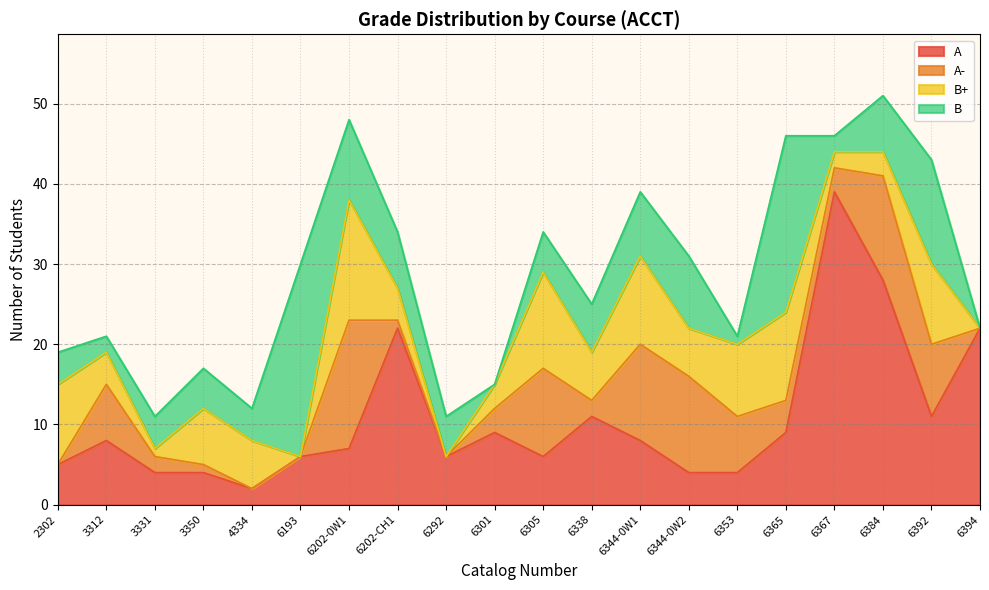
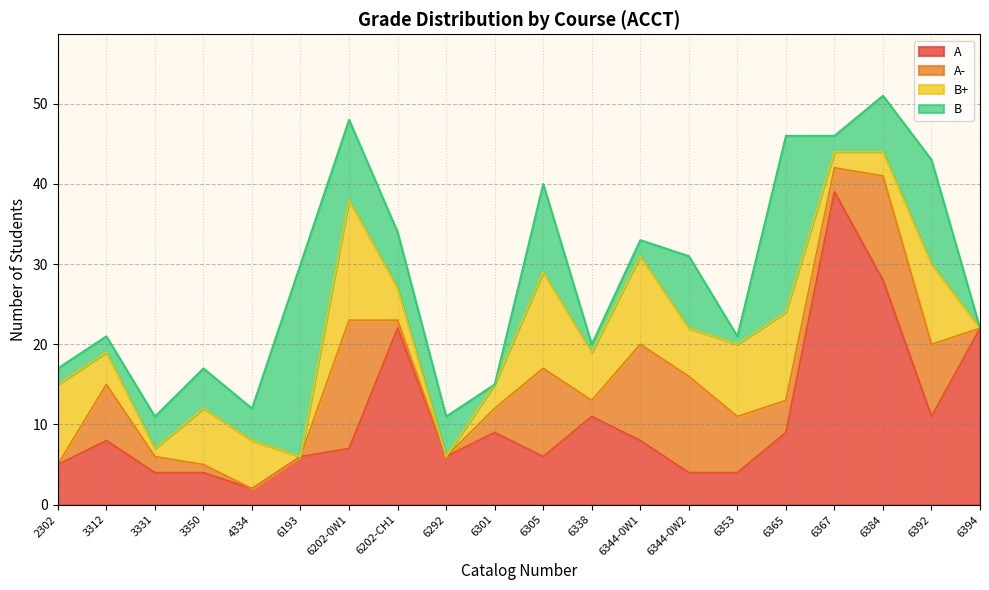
  {
    "B+": {
      "2302": 10,
      "3312": 4,
      "3331": 1,
      "3350": 7,
      "4334": 6,
      "6202-0W1": 15,
      "6202-CH1": 4,
      "6305": 12,
      "6338": 6,
      "6344-0W1": 11,
      "6344-0W2": 6,
      "6353": 9,
      "6365": 11,
      "6367": 2,
      "6384": 3,
      "6392": 10
    },
    "B": {
-     "2302": 4,
+     "2302": 2,
      "3312": 2,
      "3331": 4,
      "3350": 5,
      "4334": 4,
      "6193": 24,
      "6202-0W1": 10,
      "6202-CH1": 7,
      "6292": 5,
-     "6305": 5,
-     "6338": 6,
-     "6344-0W1": 8,
+     "6305": 11,
+     "6338": 1,
+     "6344-0W1": 2,
      "6344-0W2": 9,
      "6353": 1,
      "6365": 22,
      "6367": 2,
      "6384": 7,
      "6392": 13
    }
  }
